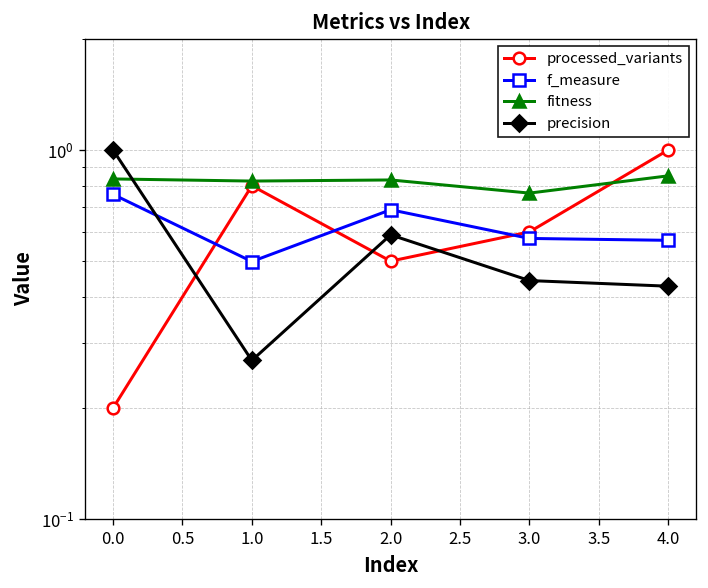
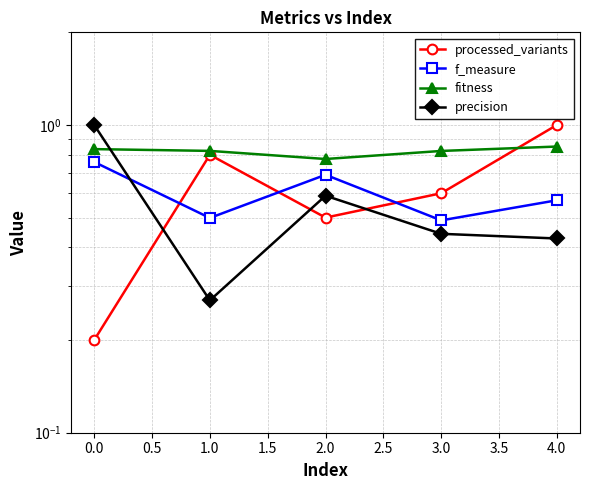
  {
    "processed_variants": {
      "0.0": 0.20,
      "1.0": 0.80,
      "2.0": 0.50,
      "3.0": 0.60,
      "4.0": 1.00
    },
    "f_measure": {
      "0.0": 0.76,
      "1.0": 0.50,
      "2.0": 0.69,
-     "3.0": 0.58,
+     "3.0": 0.49,
      "4.0": 0.57
    },
    "fitness": {
      "0.0": 0.83,
      "1.0": 0.82,
-     "2.0": 0.83,
-     "3.0": 0.76,
+     "2.0": 0.78,
+     "3.0": 0.82,
      "4.0": 0.85
    },
    "precision": {
      "0.0": 1.00,
      "1.0": 0.27,
      "2.0": 0.59,
      "3.0": 0.44,
      "4.0": 0.43
    }
  }
